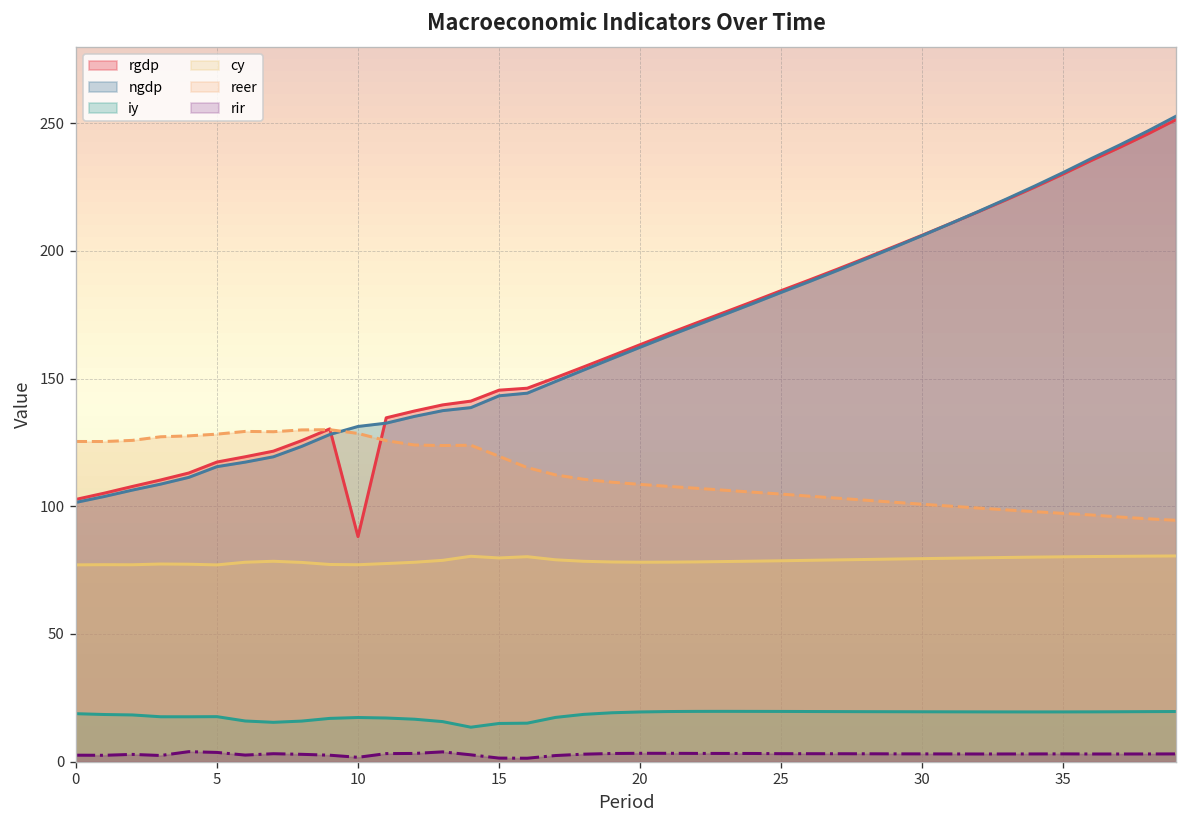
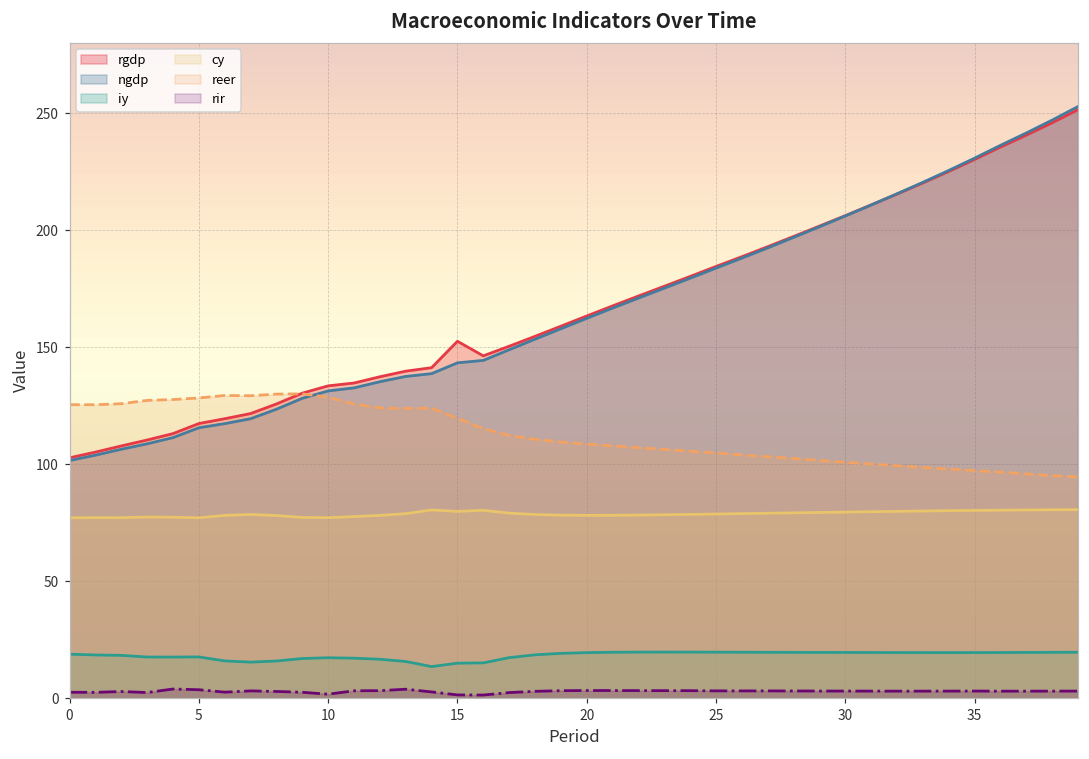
  {
    "rgdp": {
      "5": 117,
-     "10": 88,
-     "15": 145
+     "10": 133,
+     "15": 152
    }
  }
